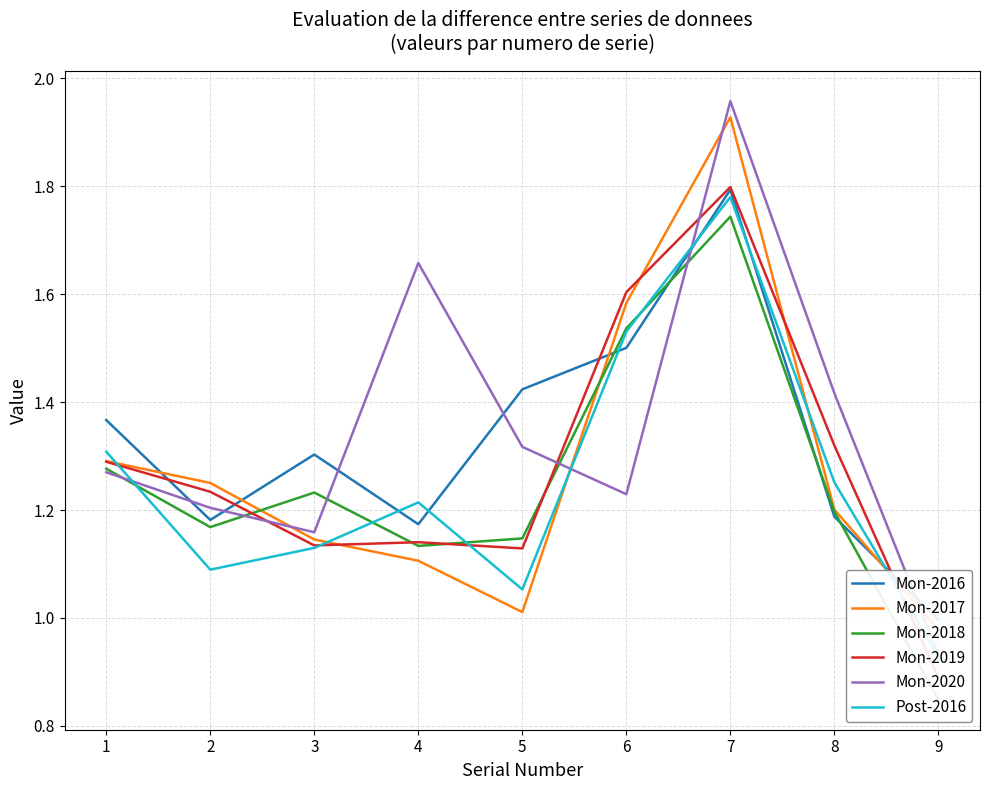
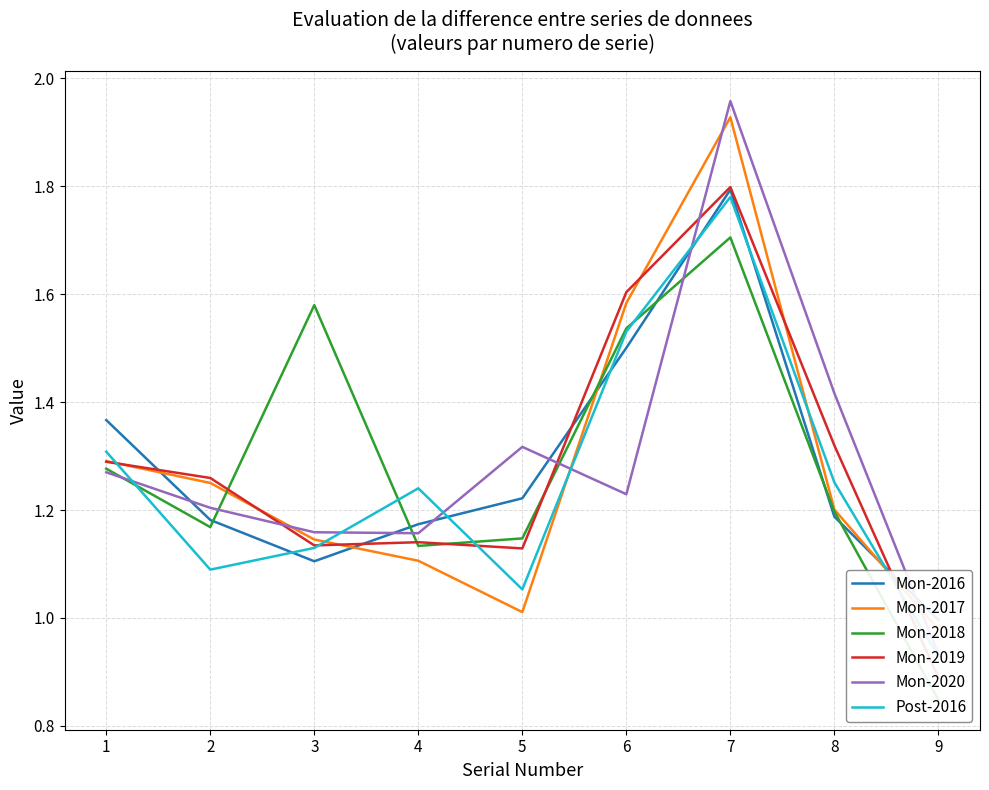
  {
    "Mon-2016": {
      "1": 1.37,
      "2": 1.18,
-     "3": 1.30,
+     "3": 1.11,
      "4": 1.17,
-     "5": 1.42,
+     "5": 1.22,
      "6": 1.50,
      "7": 1.79,
      "8": 1.19
    },
    "Mon-2017": {
      "2": 1.25,
      "3": 1.15,
      "4": 1.11,
      "5": 1.01,
      "6": 1.58,
      "7": 1.93
    },
    "Mon-2018": {
      "1": 1.28,
      "2": 1.17,
-     "3": 1.23,
+     "3": 1.58,
      "4": 1.13,
      "5": 1.15,
      "6": 1.54,
-     "7": 1.74
+     "7": 1.71
    },
    "Mon-2019": {
-     "2": 1.23,
+     "2": 1.26,
      "4": 1.14,
      "5": 1.13,
      "6": 1.60,
      "7": 1.80,
      "8": 1.32
    },
    "Mon-2020": {
      "1": 1.27,
      "2": 1.20,
      "3": 1.16,
-     "4": 1.66,
+     "4": 1.16,
      "5": 1.32,
      "6": 1.23,
      "7": 1.96,
      "8": 1.42
    },
    "Post-2016": {
      "1": 1.31,
      "2": 1.09,
-     "4": 1.21,
+     "4": 1.24,
      "5": 1.05,
      "6": 1.53,
      "7": 1.78,
      "8": 1.25
    }
  }
